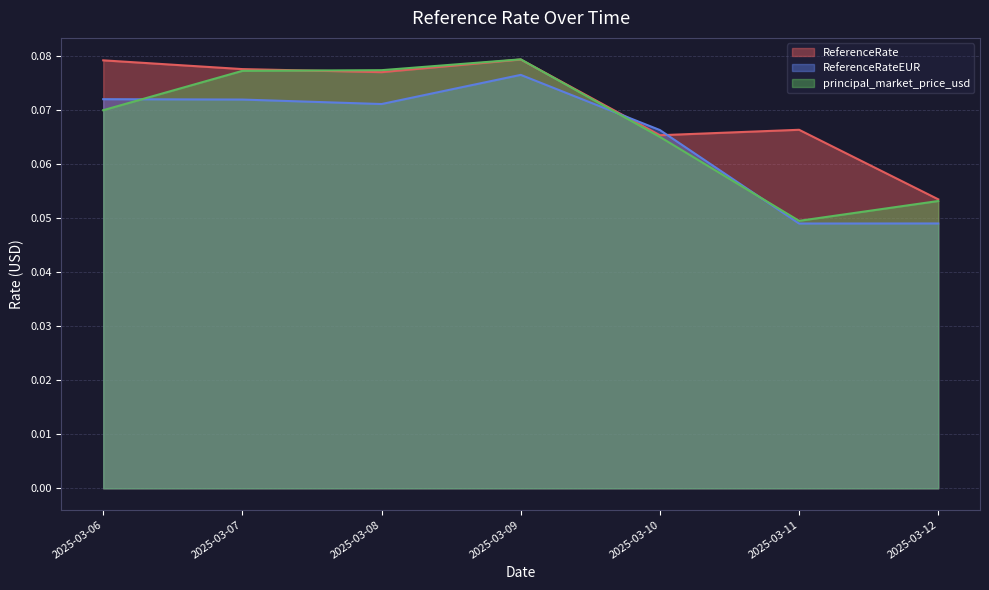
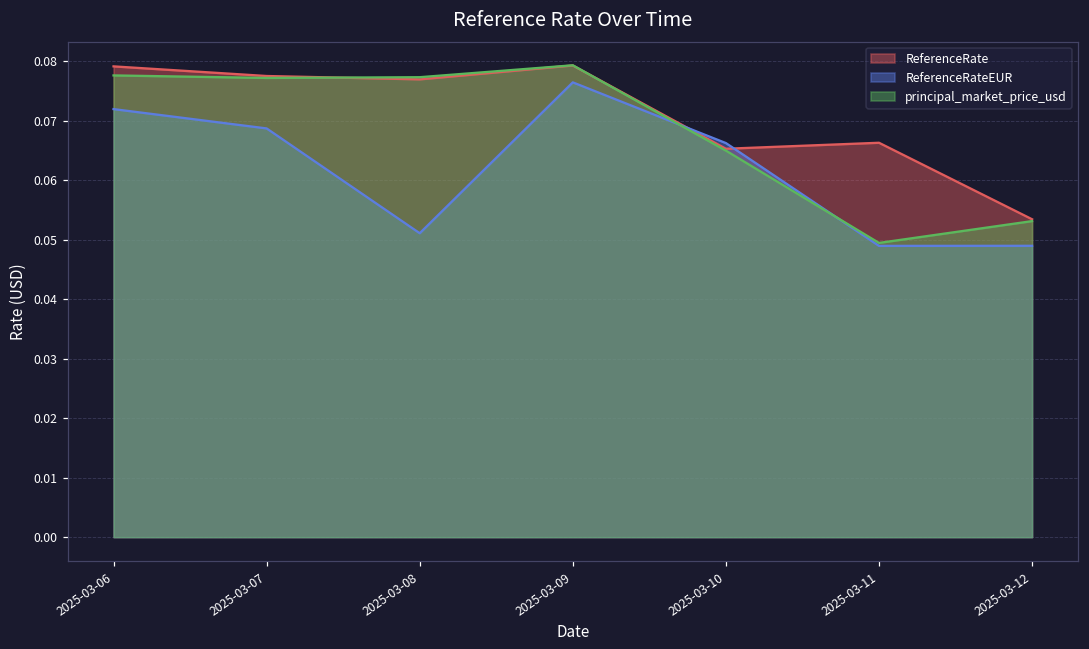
  {
    "ReferenceRate": {
      "2025-03-06": 0.079,
      "2025-03-11": 0.066
    },
    "ReferenceRateEUR": {
      "2025-03-06": 0.072,
-     "2025-03-07": 0.072,
-     "2025-03-08": 0.071,
+     "2025-03-07": 0.069,
+     "2025-03-08": 0.051,
      "2025-03-09": 0.076,
      "2025-03-10": 0.066,
      "2025-03-11": 0.049,
      "2025-03-12": 0.049
    },
    "principal_market_price_usd": {
-     "2025-03-06": 0.070,
+     "2025-03-06": 0.078,
      "2025-03-11": 0.049
    }
  }
